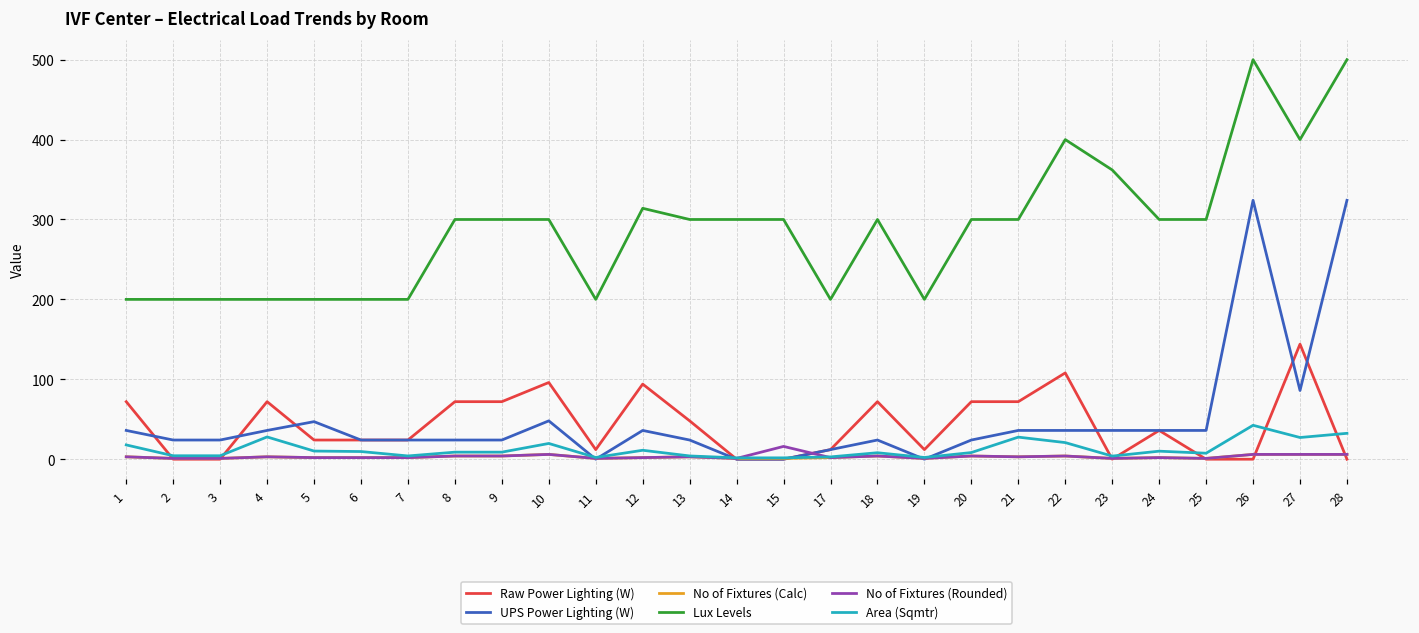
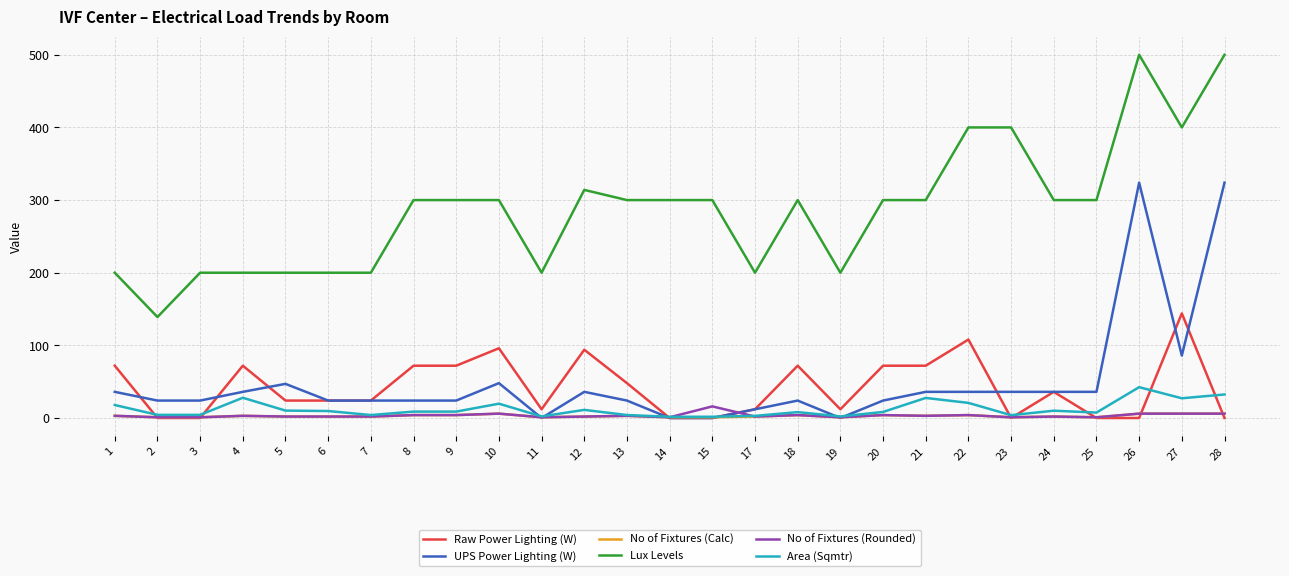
  {
    "Raw Power Lighting (W)": {
      "1": 70,
      "4": 70,
      "5": 20,
      "8": 70,
      "9": 70,
      "10": 100,
      "11": 10,
      "12": 90,
      "13": 50,
      "18": 70,
      "19": 10,
      "20": 70,
      "21": 70,
      "22": 110,
      "26": 0,
      "27": 140,
      "28": 0
    },
    "UPS Power Lighting (W)": {
      "1": 40,
      "2": 20,
      "3": 20,
      "4": 40,
      "5": 50,
      "8": 20,
      "9": 20,
      "10": 50,
      "12": 40,
      "13": 20,
      "18": 20,
      "20": 20,
      "21": 40,
      "22": 40,
      "23": 40,
      "25": 40,
      "26": 320,
      "27": 90,
      "28": 320
    },
    "Lux Levels": {
      "1": 200,
-     "2": 200,
+     "2": 140,
      "3": 200,
      "4": 200,
      "5": 200,
      "6": 200,
      "7": 200,
      "8": 300,
      "9": 300,
      "10": 300,
      "11": 200,
      "12": 310,
      "13": 300,
      "14": 300,
      "15": 300,
      "17": 200,
      "18": 300,
      "19": 200,
      "20": 300,
      "21": 300,
      "22": 400,
-     "23": 360,
+     "23": 400,
      "24": 300,
      "25": 300,
      "26": 500,
      "27": 400,
      "28": 500
    },
    "No of Fixtures (Rounded)": {
      "15": 20
    },
    "Area (Sqmtr)": {
      "1": 20,
      "4": 30,
      "5": 10,
      "6": 10,
      "8": 10,
      "9": 10,
      "10": 20,
      "12": 10,
      "18": 10,
      "20": 10,
      "21": 30,
      "22": 20,
      "24": 10,
      "25": 10,
      "26": 40,
      "27": 30,
      "28": 30
    }
  }
